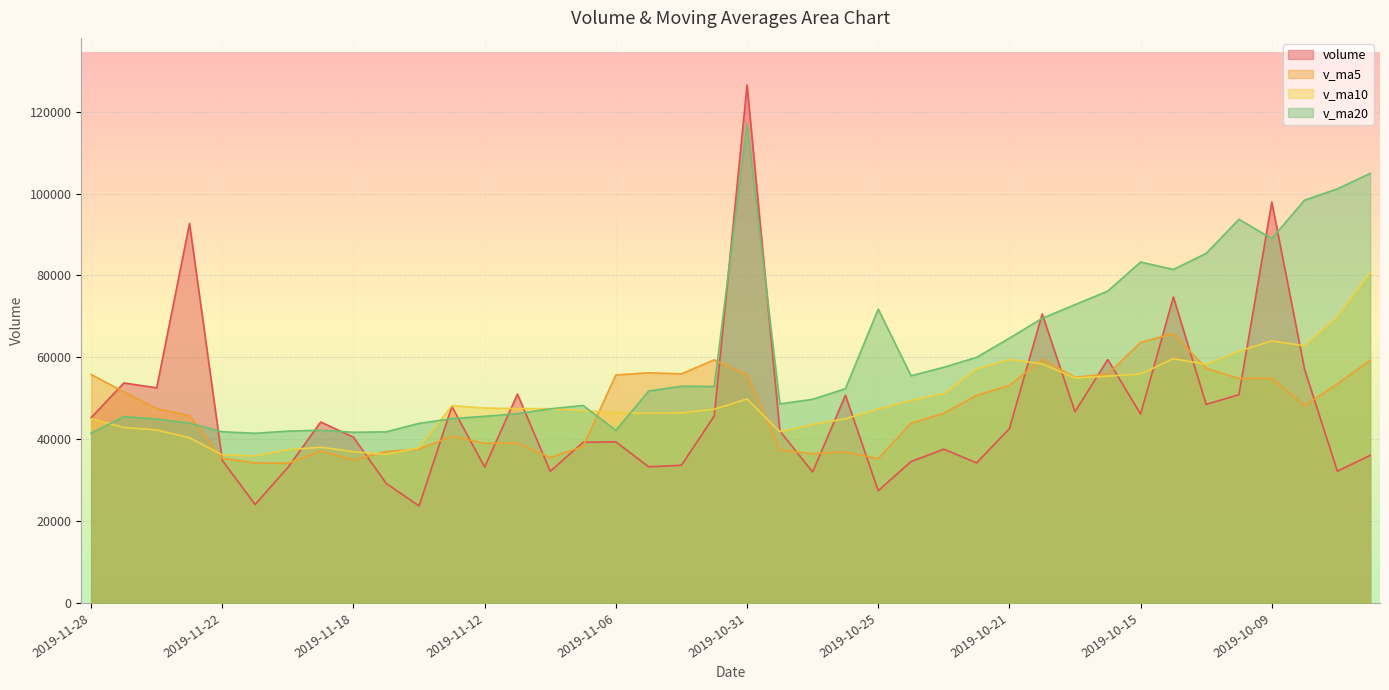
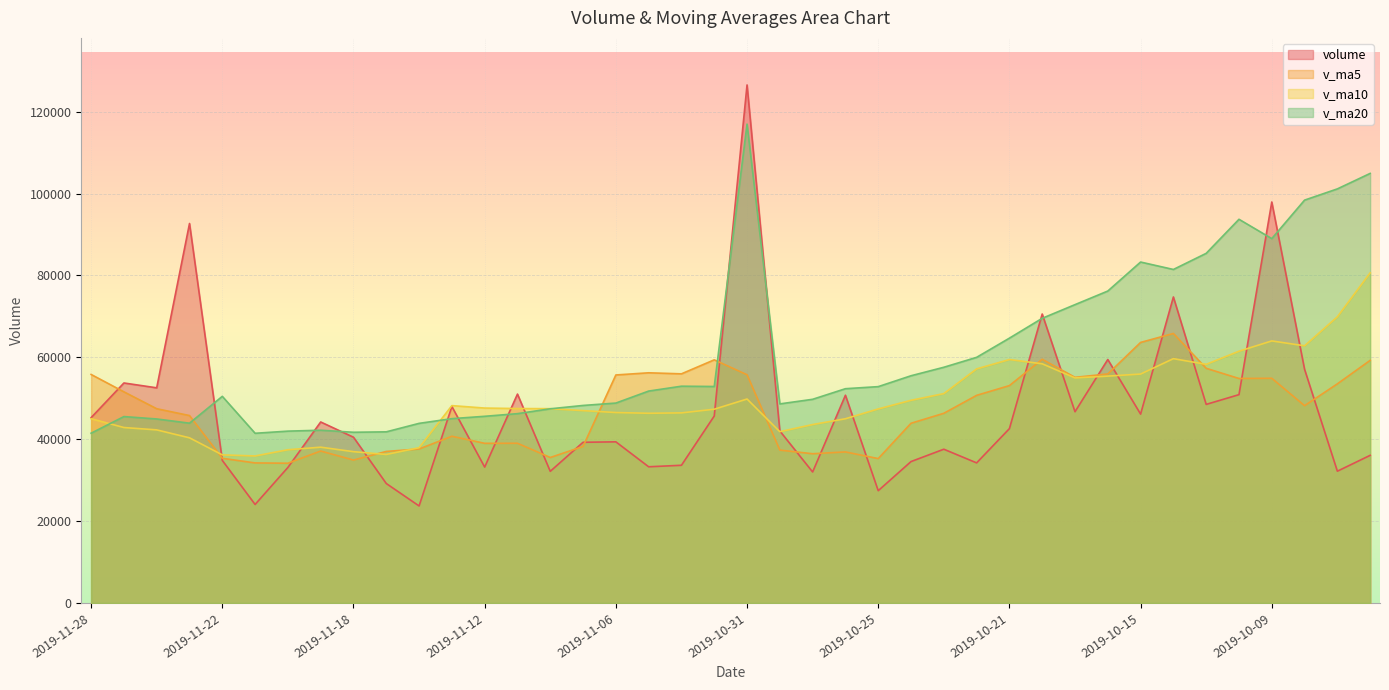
  {
    "v_ma20": {
      "2019-11-28": 41000,
-     "2019-11-22": 42000,
+     "2019-11-22": 50000,
      "2019-11-18": 42000,
      "2019-11-12": 46000,
-     "2019-11-06": 42000,
+     "2019-11-06": 49000,
      "2019-10-31": 117000,
-     "2019-10-25": 72000,
+     "2019-10-25": 53000,
      "2019-10-21": 65000,
      "2019-10-15": 83000,
      "2019-10-09": 89000
    }
  }
